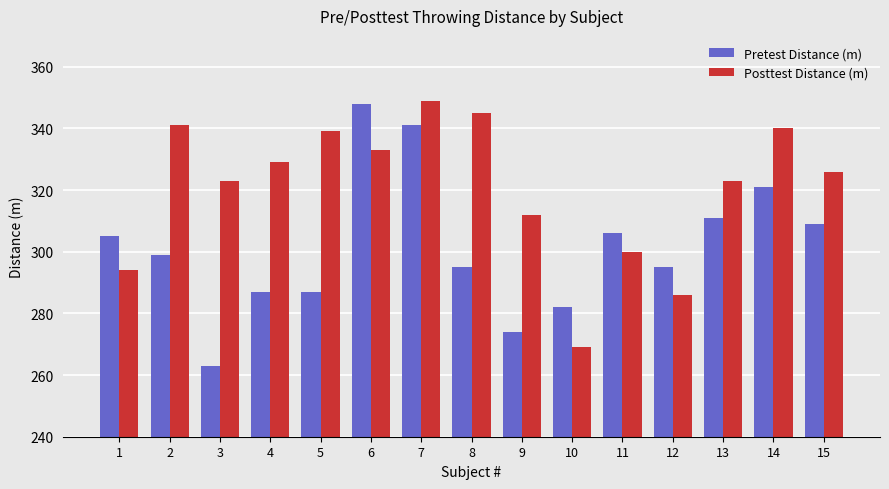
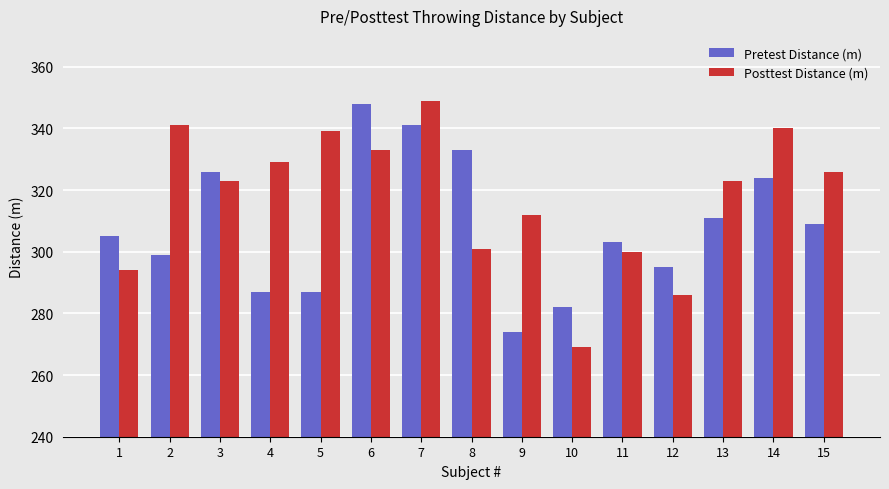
  {
    "Pretest Distance (m)": {
      "1": 305,
      "2": 299,
-     "3": 263,
+     "3": 326,
      "4": 287,
      "5": 287,
      "6": 348,
      "7": 341,
-     "8": 295,
+     "8": 333,
      "9": 274,
      "10": 282,
-     "11": 306,
+     "11": 303,
      "12": 295,
      "13": 311,
-     "14": 321,
+     "14": 324,
      "15": 309
    },
    "Posttest Distance (m)": {
      "1": 294,
      "2": 341,
      "3": 323,
      "4": 329,
      "5": 339,
      "6": 333,
      "7": 349,
-     "8": 345,
+     "8": 301,
      "9": 312,
      "10": 269,
      "11": 300,
      "12": 286,
      "13": 323,
      "14": 340,
      "15": 326
    }
  }
